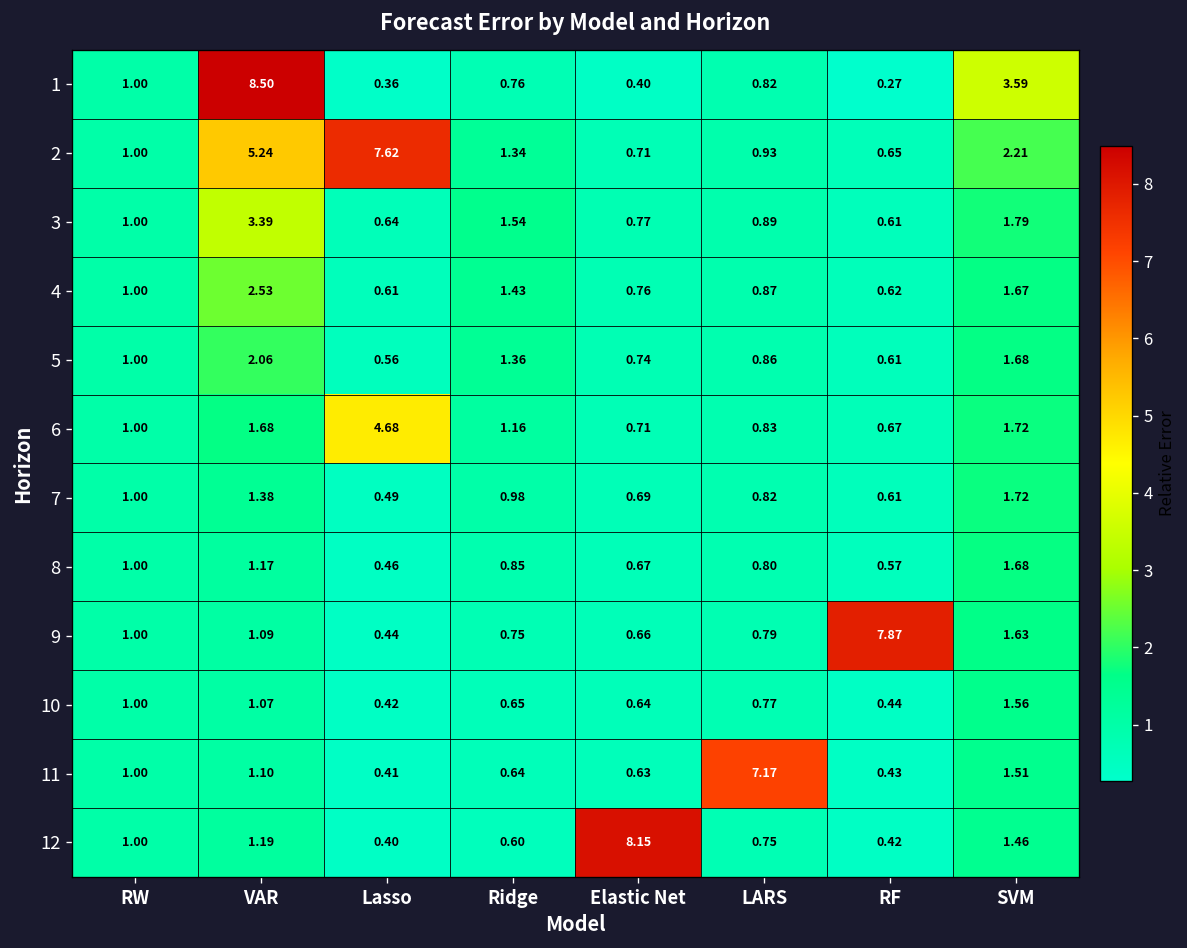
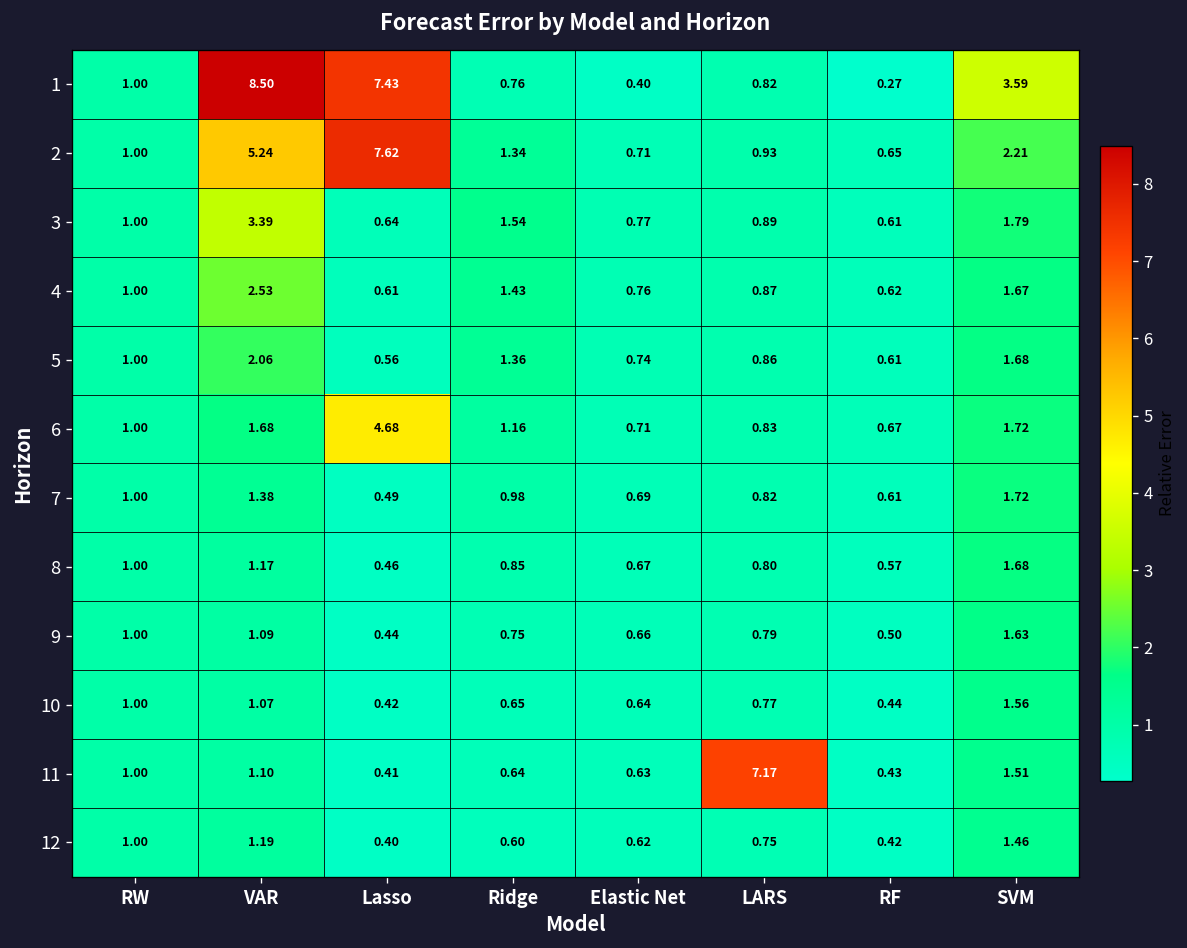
  {
    "1": {
      "RW": 1.00,
      "VAR": 8.50,
-     "Lasso": 0.36,
+     "Lasso": 7.43,
      "Ridge": 0.76,
      "Elastic Net": 0.40,
      "LARS": 0.82,
      "RF": 0.27,
      "SVM": 3.59
    },
    "2": {
      "RW": 1.00,
      "VAR": 5.24,
      "Lasso": 7.62,
      "Ridge": 1.34,
      "Elastic Net": 0.71,
      "LARS": 0.93,
      "RF": 0.65,
      "SVM": 2.21
    },
    "3": {
      "RW": 1.00,
      "VAR": 3.39,
      "Lasso": 0.64,
      "Ridge": 1.54,
      "Elastic Net": 0.77,
      "LARS": 0.89,
      "RF": 0.61,
      "SVM": 1.79
    },
    "4": {
      "RW": 1.00,
      "VAR": 2.53,
      "Lasso": 0.61,
      "Ridge": 1.43,
      "Elastic Net": 0.76,
      "LARS": 0.87,
      "RF": 0.62,
      "SVM": 1.67
    },
    "5": {
      "RW": 1.00,
      "VAR": 2.06,
      "Lasso": 0.56,
      "Ridge": 1.36,
      "Elastic Net": 0.74,
      "LARS": 0.86,
      "RF": 0.61,
      "SVM": 1.68
    },
    "6": {
      "RW": 1.00,
      "VAR": 1.68,
      "Lasso": 4.68,
      "Ridge": 1.16,
      "Elastic Net": 0.71,
      "LARS": 0.83,
      "RF": 0.67,
      "SVM": 1.72
    },
    "7": {
      "RW": 1.00,
      "VAR": 1.38,
      "Lasso": 0.49,
      "Ridge": 0.98,
      "Elastic Net": 0.69,
      "LARS": 0.82,
      "RF": 0.61,
      "SVM": 1.72
    },
    "8": {
      "RW": 1.00,
      "VAR": 1.17,
      "Lasso": 0.46,
      "Ridge": 0.85,
      "Elastic Net": 0.67,
      "LARS": 0.80,
      "RF": 0.57,
      "SVM": 1.68
    },
    "9": {
      "RW": 1.00,
      "VAR": 1.09,
      "Lasso": 0.44,
      "Ridge": 0.75,
      "Elastic Net": 0.66,
      "LARS": 0.79,
-     "RF": 7.87,
+     "RF": 0.50,
      "SVM": 1.63
    },
    "10": {
      "RW": 1.00,
      "VAR": 1.07,
      "Lasso": 0.42,
      "Ridge": 0.65,
      "Elastic Net": 0.64,
      "LARS": 0.77,
      "RF": 0.44,
      "SVM": 1.56
    },
    "11": {
      "RW": 1.00,
      "VAR": 1.10,
      "Lasso": 0.41,
      "Ridge": 0.64,
      "Elastic Net": 0.63,
      "LARS": 7.17,
      "RF": 0.43,
      "SVM": 1.51
    },
    "12": {
      "RW": 1.00,
      "VAR": 1.19,
      "Lasso": 0.40,
      "Ridge": 0.60,
-     "Elastic Net": 8.15,
+     "Elastic Net": 0.62,
      "LARS": 0.75,
      "RF": 0.42,
      "SVM": 1.46
    }
  }
